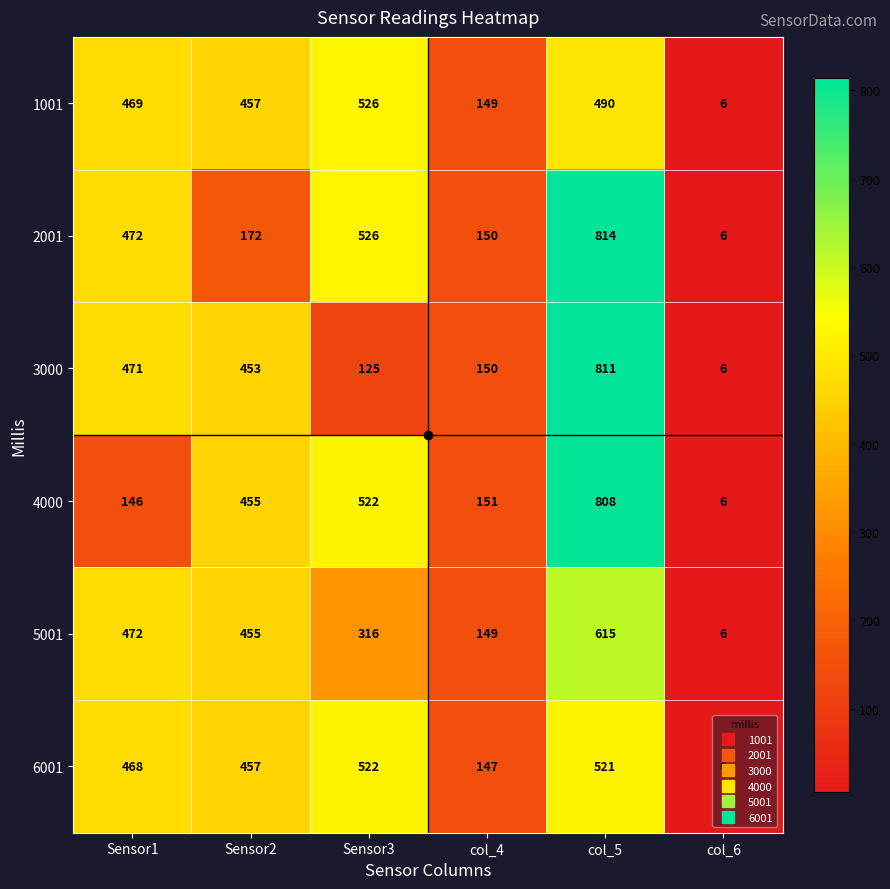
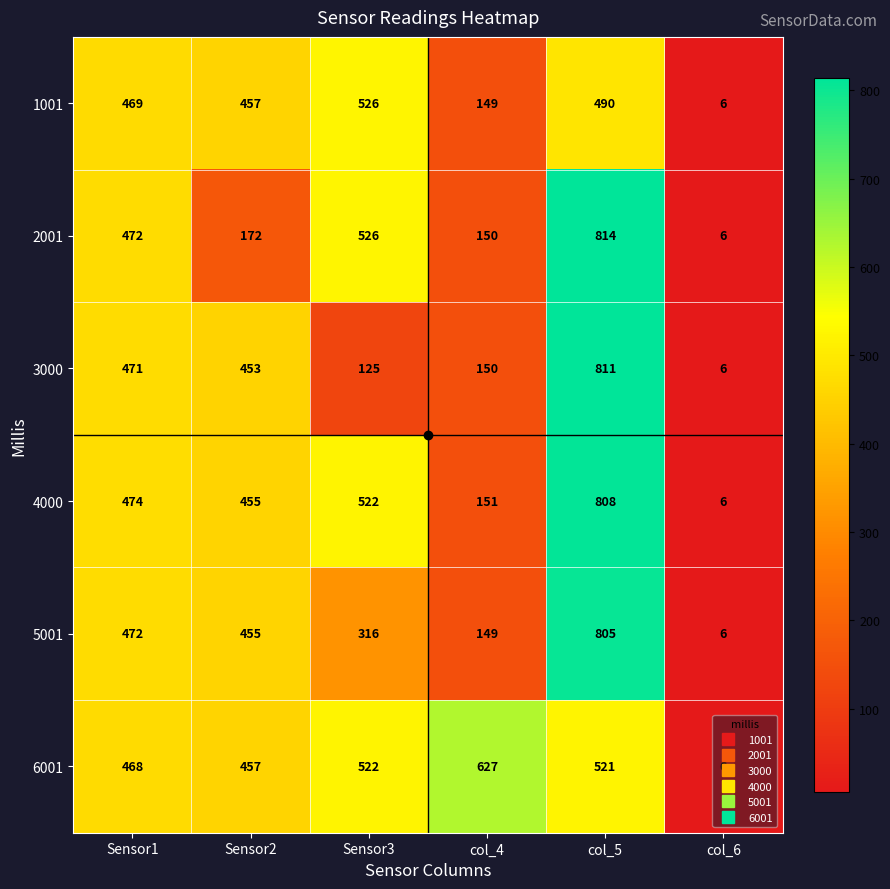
  {
    "1001": {
      "Sensor1": 469,
      "Sensor2": 457,
      "Sensor3": 526,
      "col_4": 149,
      "col_5": 490,
      "col_6": 6
    },
    "2001": {
      "Sensor1": 472,
      "Sensor2": 172,
      "Sensor3": 526,
      "col_4": 150,
      "col_5": 814,
      "col_6": 6
    },
    "3000": {
      "Sensor1": 471,
      "Sensor2": 453,
      "Sensor3": 125,
      "col_4": 150,
      "col_5": 811,
      "col_6": 6
    },
    "4000": {
-     "Sensor1": 146,
+     "Sensor1": 474,
      "Sensor2": 455,
      "Sensor3": 522,
      "col_4": 151,
      "col_5": 808,
      "col_6": 6
    },
    "5001": {
      "Sensor1": 472,
      "Sensor2": 455,
      "Sensor3": 316,
      "col_4": 149,
-     "col_5": 615,
+     "col_5": 805,
      "col_6": 6
    },
    "6001": {
      "Sensor1": 468,
      "Sensor2": 457,
      "Sensor3": 522,
-     "col_4": 147,
+     "col_4": 627,
      "col_5": 521
    }
  }
